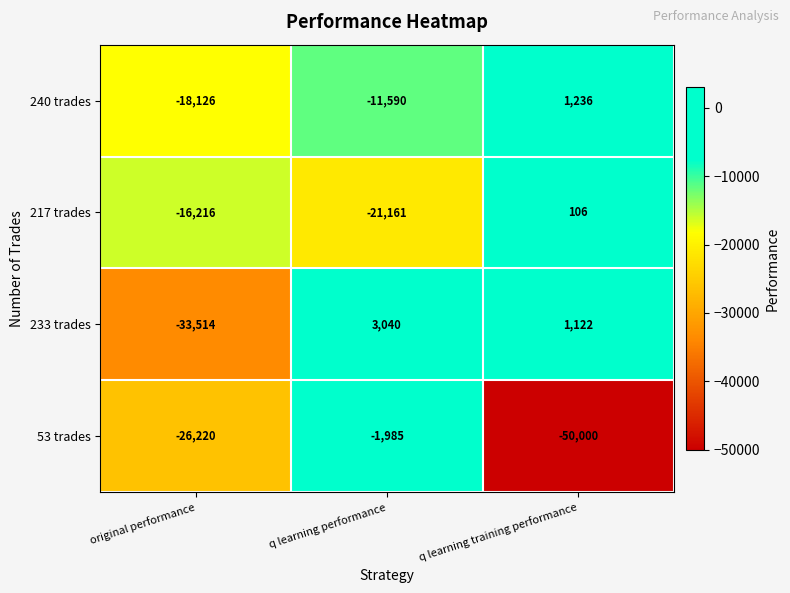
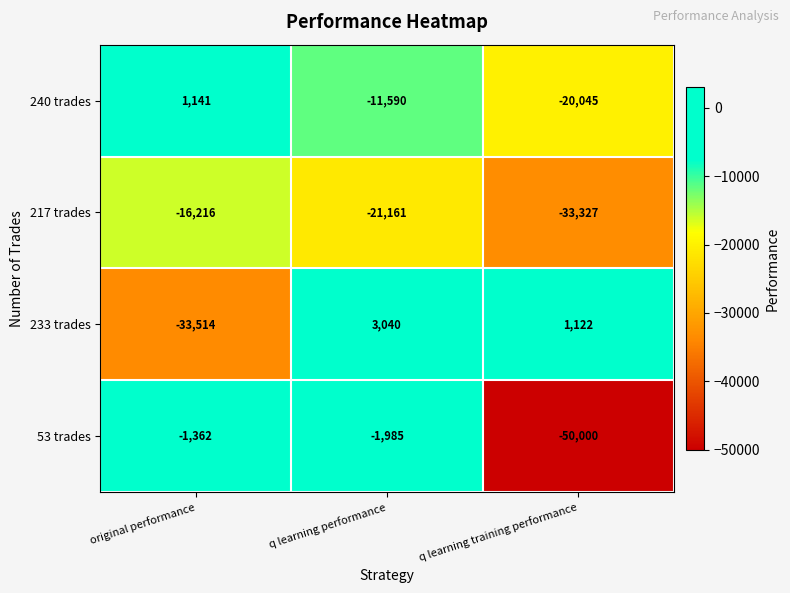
  {
    "240 trades": {
-     "original performance": "-18,126",
+     "original performance": "1,141",
      "q learning performance": "-11,590",
-     "q learning training performance": "1,236"
+     "q learning training performance": "-20,045"
    },
    "217 trades": {
      "original performance": "-16,216",
      "q learning performance": "-21,161",
-     "q learning training performance": "106"
+     "q learning training performance": "-33,327"
    },
    "233 trades": {
      "original performance": "-33,514",
      "q learning performance": "3,040",
      "q learning training performance": "1,122"
    },
    "53 trades": {
-     "original performance": "-26,220",
+     "original performance": "-1,362",
      "q learning performance": "-1,985",
      "q learning training performance": "-50,000"
    }
  }
